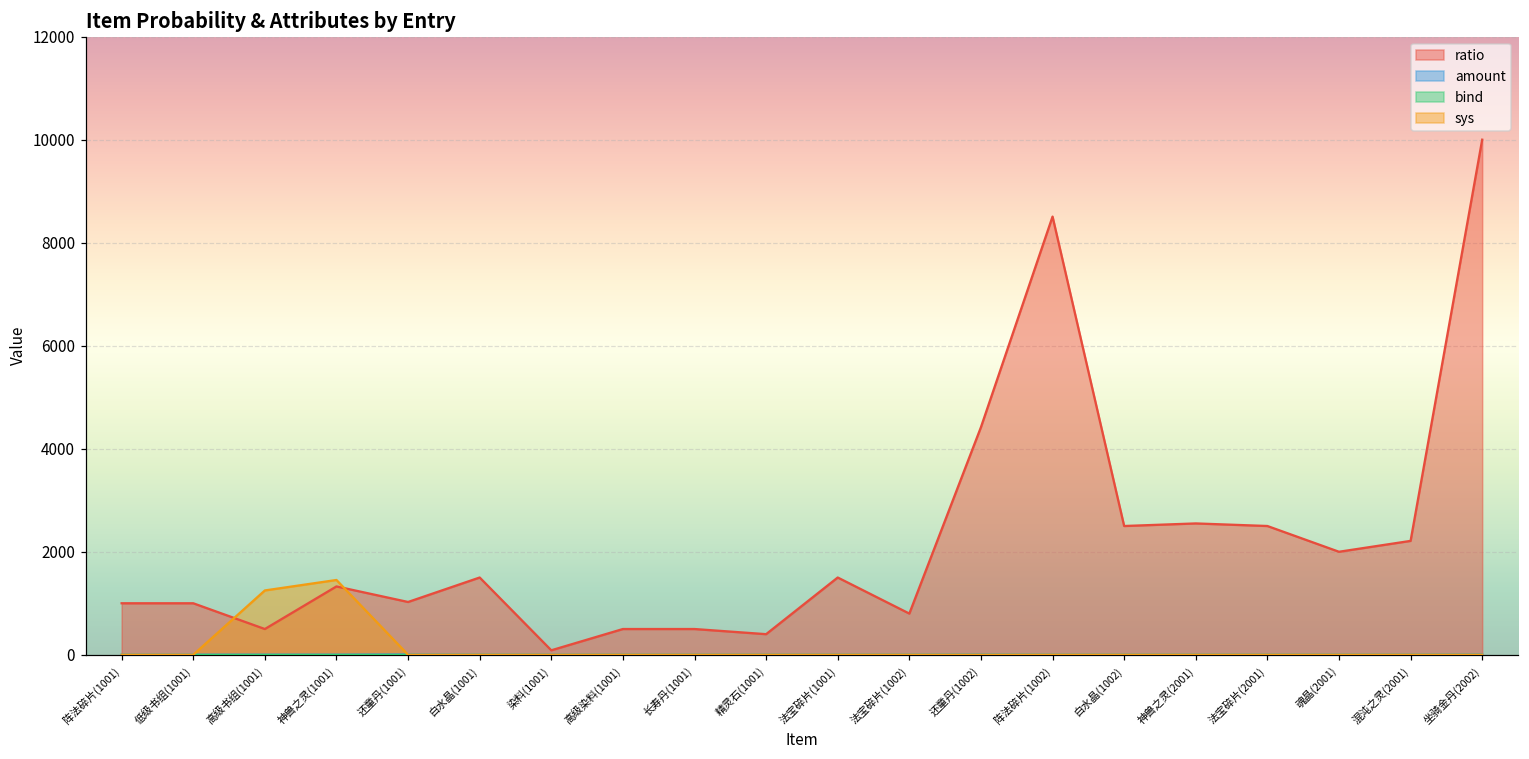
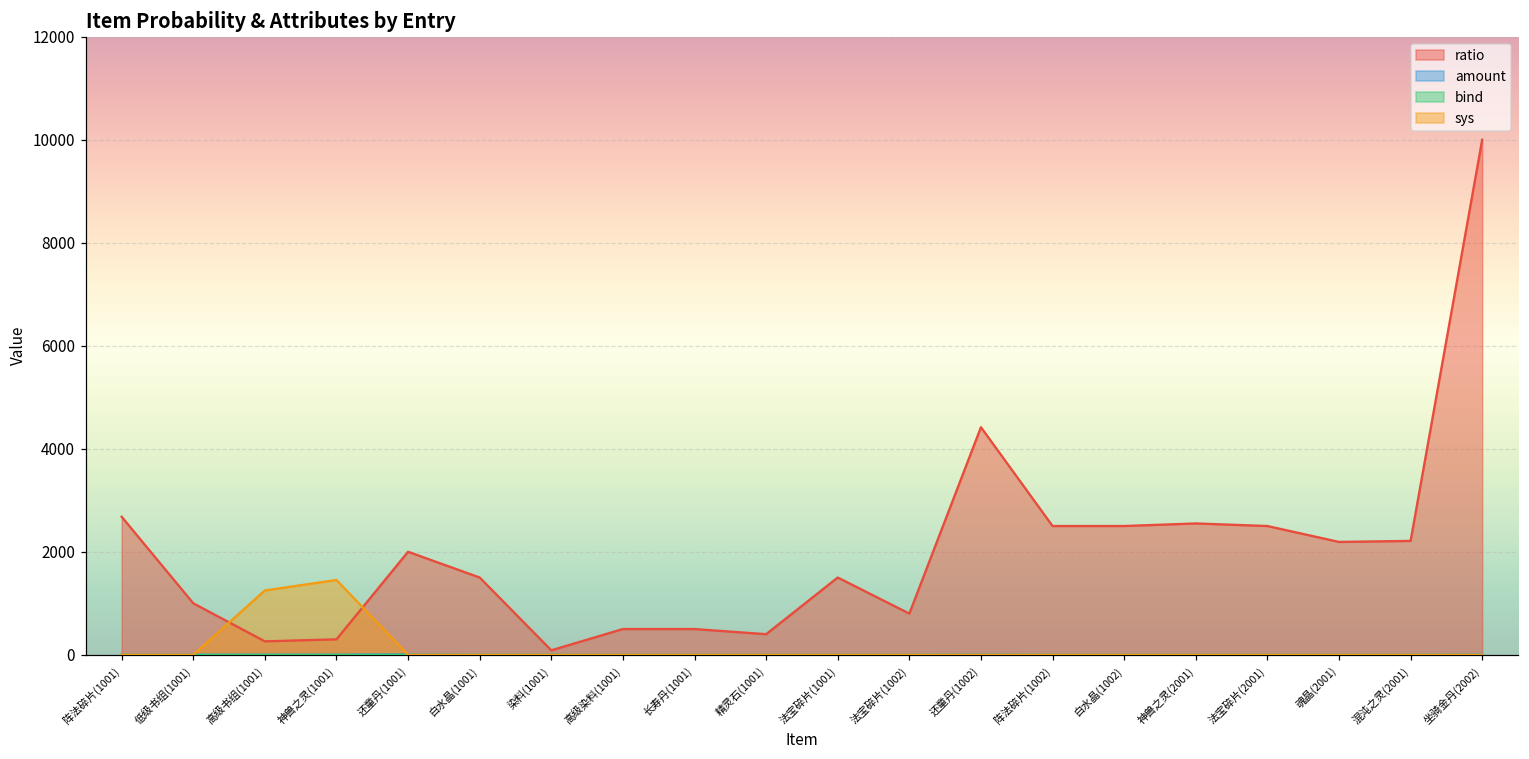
  {
    "ratio": {
-     "阵法碎片(1001)": 1000,
+     "阵法碎片(1001)": 2700,
      "低级书组(1001)": 1000,
-     "高级书组(1001)": 500,
-     "神兽之灵(1001)": 1300,
-     "还童丹(1001)": 1000,
+     "高级书组(1001)": 300,
+     "神兽之灵(1001)": 300,
+     "还童丹(1001)": 2000,
      "白水晶(1001)": 1500,
      "染料(1001)": 100,
      "高级染料(1001)": 500,
      "长寿丹(1001)": 500,
      "精灵石(1001)": 400,
      "法宝碎片(1001)": 1500,
      "法宝碎片(1002)": 800,
      "还童丹(1002)": 4400,
-     "阵法碎片(1002)": 8500,
+     "阵法碎片(1002)": 2500,
      "白水晶(1002)": 2500,
      "神兽之灵(2001)": 2600,
      "法宝碎片(2001)": 2500,
-     "魂晶(2001)": 2000,
+     "魂晶(2001)": 2200,
      "混沌之灵(2001)": 2200,
      "坐骑金丹(2002)": 10000
    },
    "bind": {
      "高级书组(1001)": 0,
      "神兽之灵(1001)": 0
    },
    "sys": {
      "高级书组(1001)": 1200,
      "神兽之灵(1001)": 1500
    }
  }
